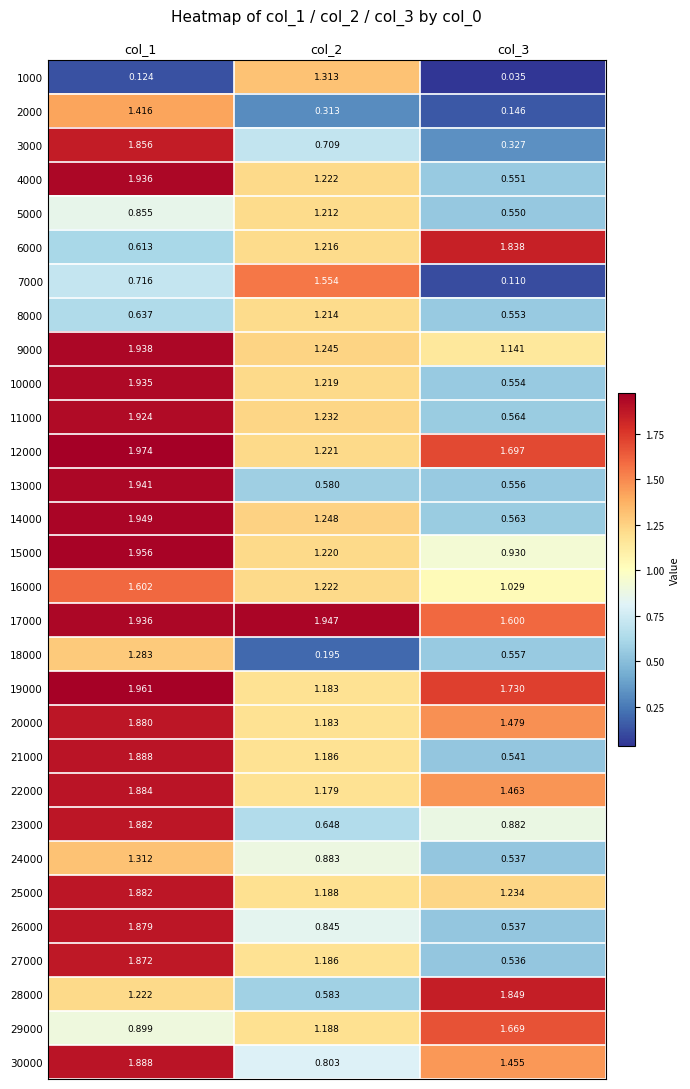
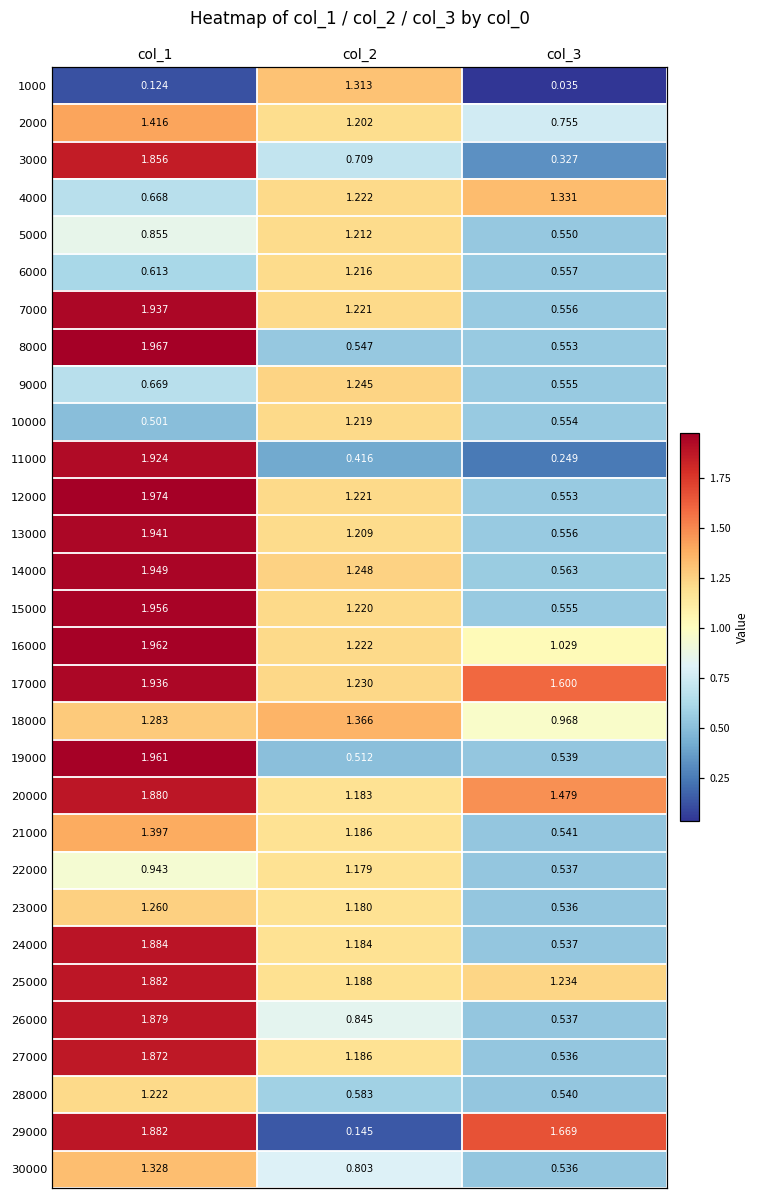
  {
    "1000": {
      "col_1": 0.124,
      "col_2": 1.313,
      "col_3": 0.035
    },
    "2000": {
      "col_1": 1.416,
-     "col_2": 0.313,
-     "col_3": 0.146
+     "col_2": 1.202,
+     "col_3": 0.755
    },
    "3000": {
      "col_1": 1.856,
      "col_2": 0.709,
      "col_3": 0.327
    },
    "4000": {
-     "col_1": 1.936,
+     "col_1": 0.668,
      "col_2": 1.222,
-     "col_3": 0.551
+     "col_3": 1.331
    },
    "5000": {
      "col_1": 0.855,
      "col_2": 1.212,
      "col_3": 0.550
    },
    "6000": {
      "col_1": 0.613,
      "col_2": 1.216,
-     "col_3": 1.838
+     "col_3": 0.557
    },
    "7000": {
-     "col_1": 0.716,
-     "col_2": 1.554,
-     "col_3": 0.110
+     "col_1": 1.937,
+     "col_2": 1.221,
+     "col_3": 0.556
    },
    "8000": {
-     "col_1": 0.637,
-     "col_2": 1.214,
+     "col_1": 1.967,
+     "col_2": 0.547,
      "col_3": 0.553
    },
    "9000": {
-     "col_1": 1.938,
+     "col_1": 0.669,
      "col_2": 1.245,
-     "col_3": 1.141
+     "col_3": 0.555
    },
    "10000": {
-     "col_1": 1.935,
+     "col_1": 0.501,
      "col_2": 1.219,
      "col_3": 0.554
    },
    "11000": {
      "col_1": 1.924,
-     "col_2": 1.232,
-     "col_3": 0.564
+     "col_2": 0.416,
+     "col_3": 0.249
    },
    "12000": {
      "col_1": 1.974,
      "col_2": 1.221,
-     "col_3": 1.697
+     "col_3": 0.553
    },
    "13000": {
      "col_1": 1.941,
-     "col_2": 0.580,
+     "col_2": 1.209,
      "col_3": 0.556
    },
    "14000": {
      "col_1": 1.949,
      "col_2": 1.248,
      "col_3": 0.563
    },
    "15000": {
      "col_1": 1.956,
      "col_2": 1.220,
-     "col_3": 0.930
+     "col_3": 0.555
    },
    "16000": {
-     "col_1": 1.602,
+     "col_1": 1.962,
      "col_2": 1.222,
      "col_3": 1.029
    },
    "17000": {
      "col_1": 1.936,
-     "col_2": 1.947,
+     "col_2": 1.230,
      "col_3": 1.600
    },
    "18000": {
      "col_1": 1.283,
-     "col_2": 0.195,
-     "col_3": 0.557
+     "col_2": 1.366,
+     "col_3": 0.968
    },
    "19000": {
      "col_1": 1.961,
-     "col_2": 1.183,
-     "col_3": 1.730
+     "col_2": 0.512,
+     "col_3": 0.539
    },
    "20000": {
      "col_1": 1.880,
      "col_2": 1.183,
      "col_3": 1.479
    },
    "21000": {
-     "col_1": 1.888,
+     "col_1": 1.397,
      "col_2": 1.186,
      "col_3": 0.541
    },
    "22000": {
-     "col_1": 1.884,
+     "col_1": 0.943,
      "col_2": 1.179,
-     "col_3": 1.463
+     "col_3": 0.537
    },
    "23000": {
-     "col_1": 1.882,
-     "col_2": 0.648,
-     "col_3": 0.882
+     "col_1": 1.260,
+     "col_2": 1.180,
+     "col_3": 0.536
    },
    "24000": {
-     "col_1": 1.312,
-     "col_2": 0.883,
+     "col_1": 1.884,
+     "col_2": 1.184,
      "col_3": 0.537
    },
    "25000": {
      "col_1": 1.882,
      "col_2": 1.188,
      "col_3": 1.234
    },
    "26000": {
      "col_1": 1.879,
      "col_2": 0.845,
      "col_3": 0.537
    },
    "27000": {
      "col_1": 1.872,
      "col_2": 1.186,
      "col_3": 0.536
    },
    "28000": {
      "col_1": 1.222,
      "col_2": 0.583,
-     "col_3": 1.849
+     "col_3": 0.540
    },
    "29000": {
-     "col_1": 0.899,
-     "col_2": 1.188,
+     "col_1": 1.882,
+     "col_2": 0.145,
      "col_3": 1.669
    },
    "30000": {
-     "col_1": 1.888,
+     "col_1": 1.328,
      "col_2": 0.803,
-     "col_3": 1.455
+     "col_3": 0.536
    }
  }
